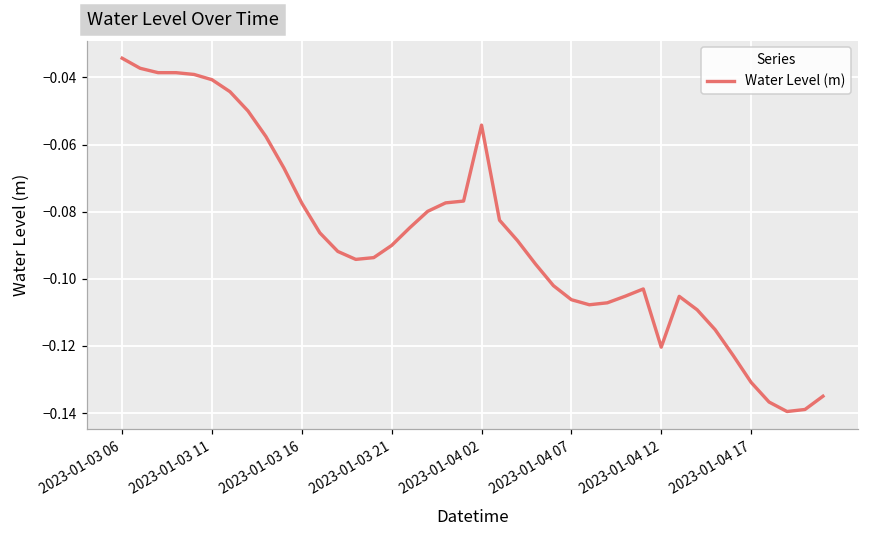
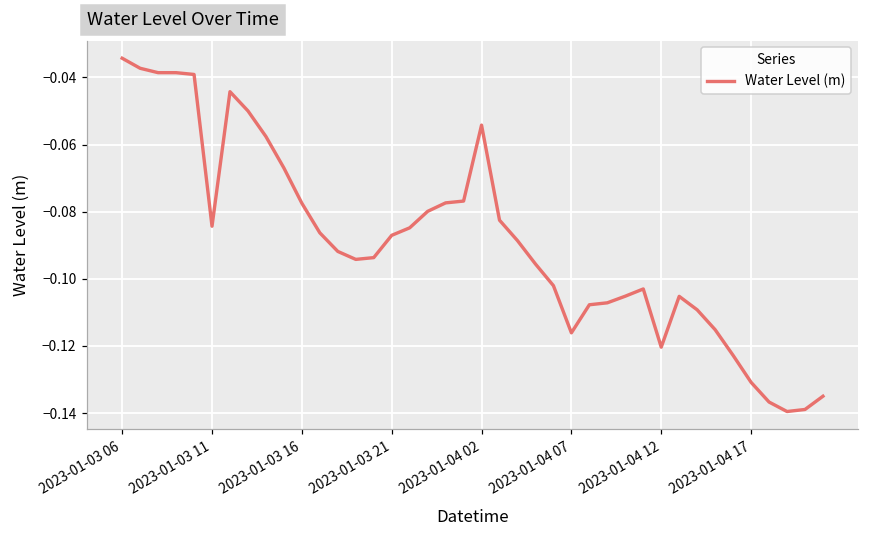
  {
    "2023-01-03 06": -0.034,
-   "2023-01-03 11": -0.041,
+   "2023-01-03 11": -0.084,
    "2023-01-03 16": -0.077,
-   "2023-01-03 21": -0.090,
+   "2023-01-03 21": -0.087,
    "2023-01-04 02": -0.054,
-   "2023-01-04 07": -0.106,
+   "2023-01-04 07": -0.116,
    "2023-01-04 12": -0.120,
    "2023-01-04 17": -0.131
  }
